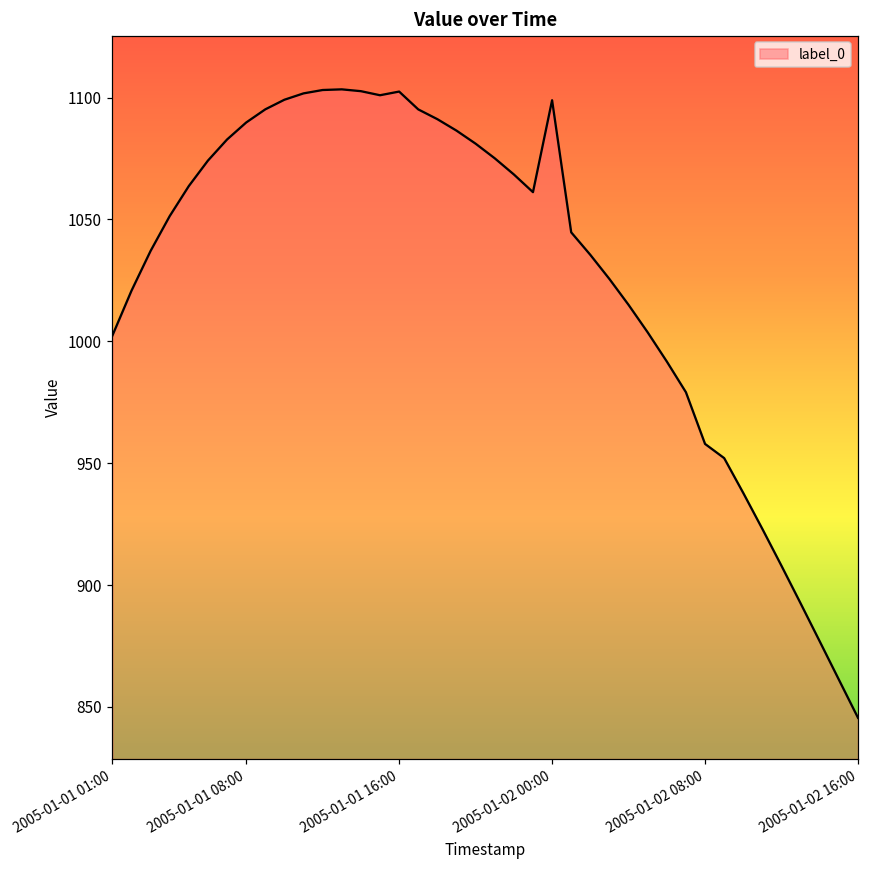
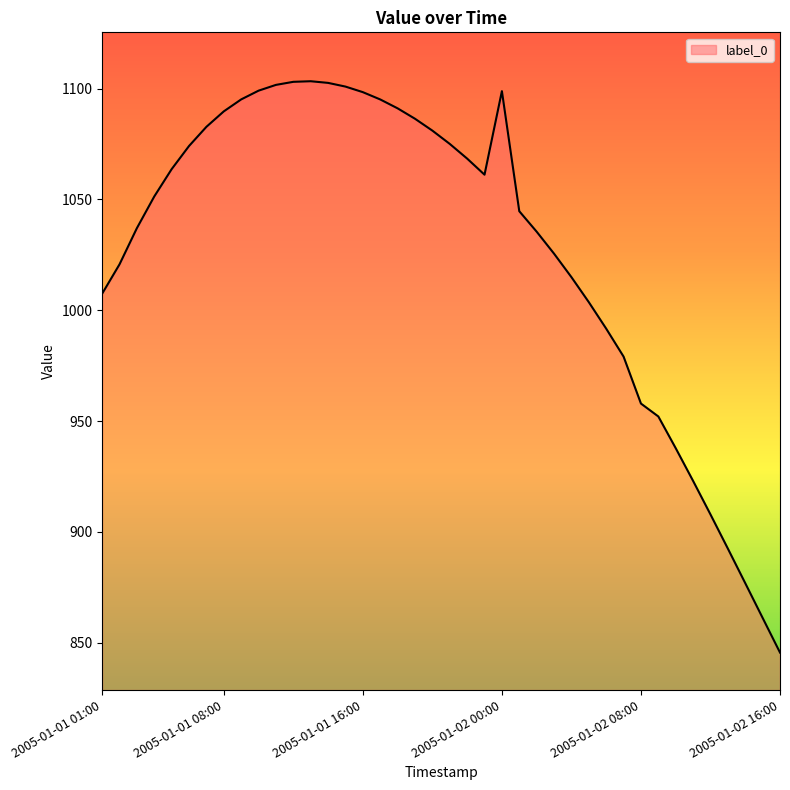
  {
-   "2005-01-01 01:00": 1002,
+   "2005-01-01 01:00": 1007,
    "2005-01-01 08:00": 1090,
-   "2005-01-01 16:00": 1102,
+   "2005-01-01 16:00": 1098,
    "2005-01-02 00:00": 1099,
    "2005-01-02 08:00": 958,
    "2005-01-02 16:00": 846
  }
